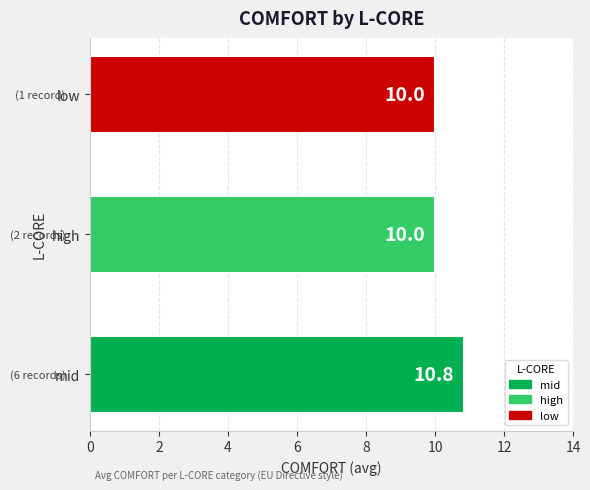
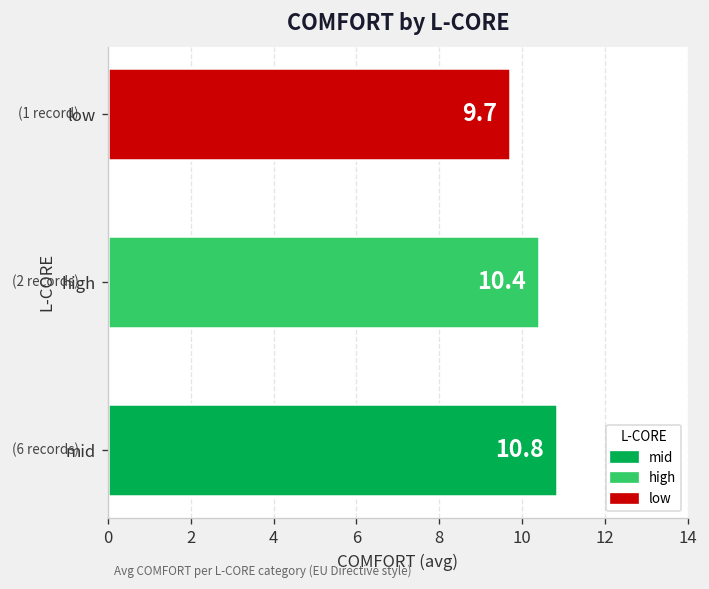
  {
-   "low": 10.0,
-   "high": 10.0,
+   "low": 9.7,
+   "high": 10.4,
    "mid": 10.8
  }
